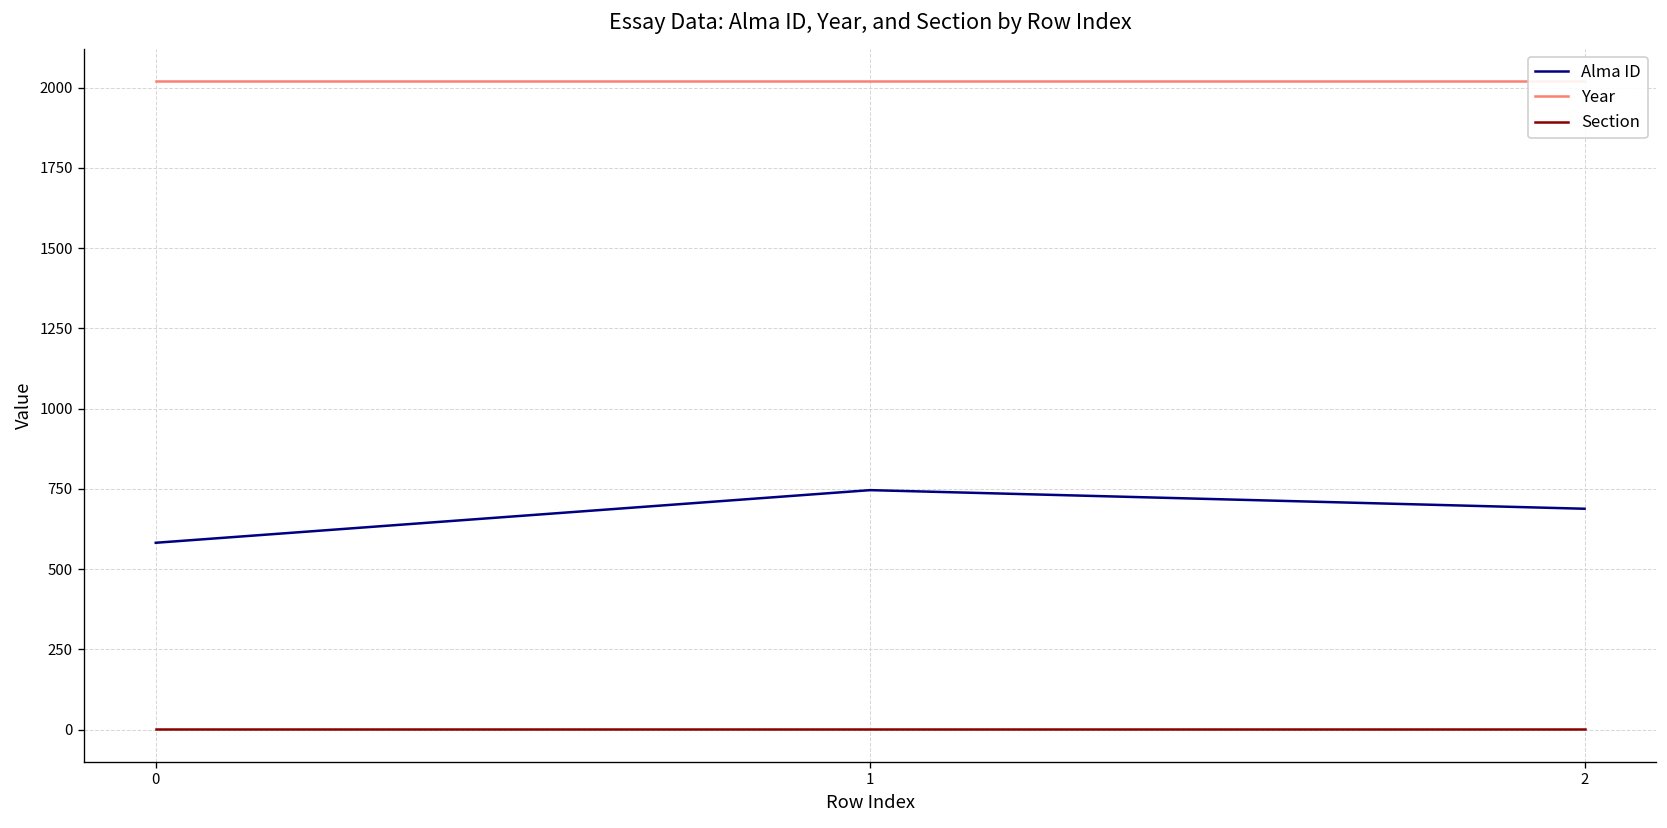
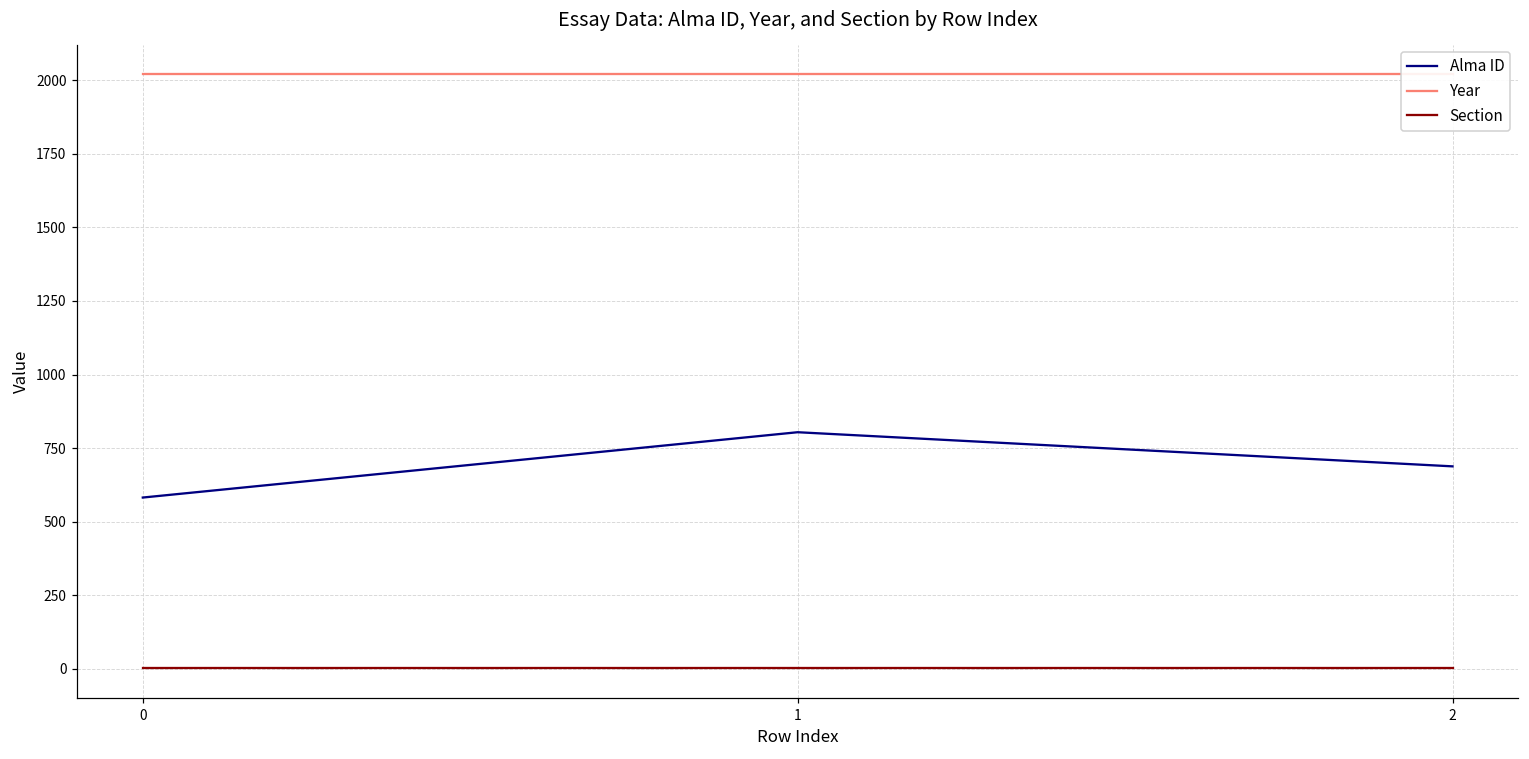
  {
    "Alma ID": {
      "0": 580,
-     "1": 750,
+     "1": 800,
      "2": 690
    },
    "Year": {
      "0": 2020,
      "1": 2020
    },
    "Section": {
      "0": 0,
      "1": 0,
      "2": 0
    }
  }
